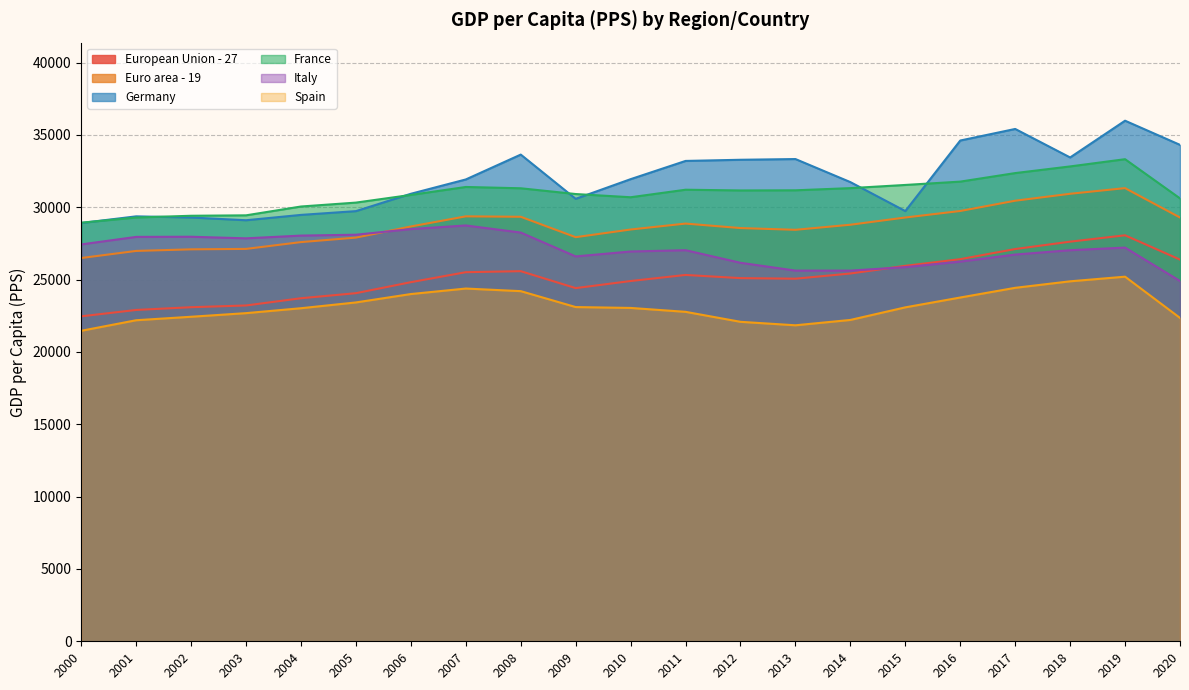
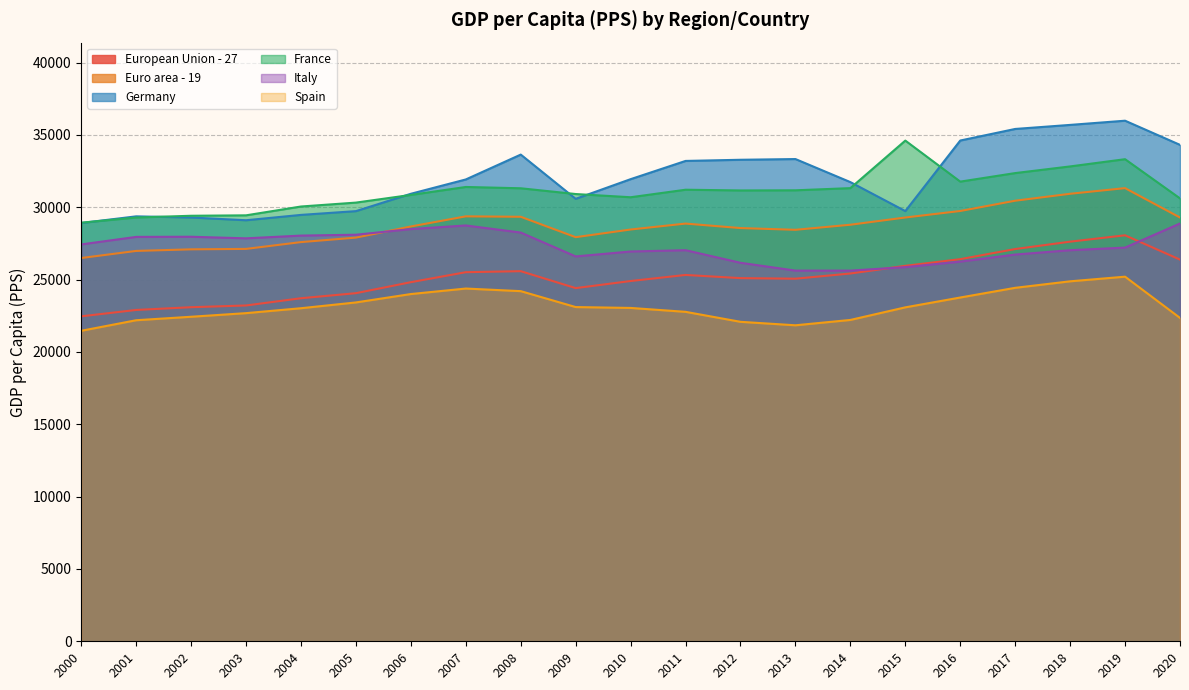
  {
    "Germany": {
      "2003": 29100,
      "2004": 29500,
      "2005": 29700,
      "2007": 31900,
      "2008": 33600,
      "2009": 30600,
      "2010": 31900,
      "2011": 33200,
      "2012": 33300,
      "2013": 33300,
      "2014": 31700,
      "2015": 29700,
      "2016": 34600,
      "2017": 35400,
-     "2018": 33400,
+     "2018": 35700,
      "2019": 36000,
      "2020": 34300
    },
    "France": {
      "2003": 29400,
      "2004": 30100,
      "2005": 30300,
      "2007": 31400,
      "2008": 31300,
      "2009": 30900,
      "2010": 30700,
      "2011": 31200,
      "2012": 31200,
      "2013": 31200,
      "2014": 31300,
-     "2015": 31500,
+     "2015": 34600,
      "2016": 31800,
      "2017": 32400,
      "2018": 32800,
      "2019": 33300,
      "2020": 30600
    },
    "Italy": {
      "2000": 27400,
      "2001": 28000,
      "2002": 28000,
      "2003": 27900,
      "2004": 28000,
      "2005": 28100,
      "2006": 28500,
      "2007": 28700,
      "2008": 28300,
      "2009": 26600,
      "2010": 26900,
      "2011": 27000,
      "2012": 26200,
      "2013": 25600,
      "2014": 25600,
      "2017": 26700,
      "2018": 27000,
      "2019": 27200,
-     "2020": 24900
+     "2020": 28900
    }
  }
